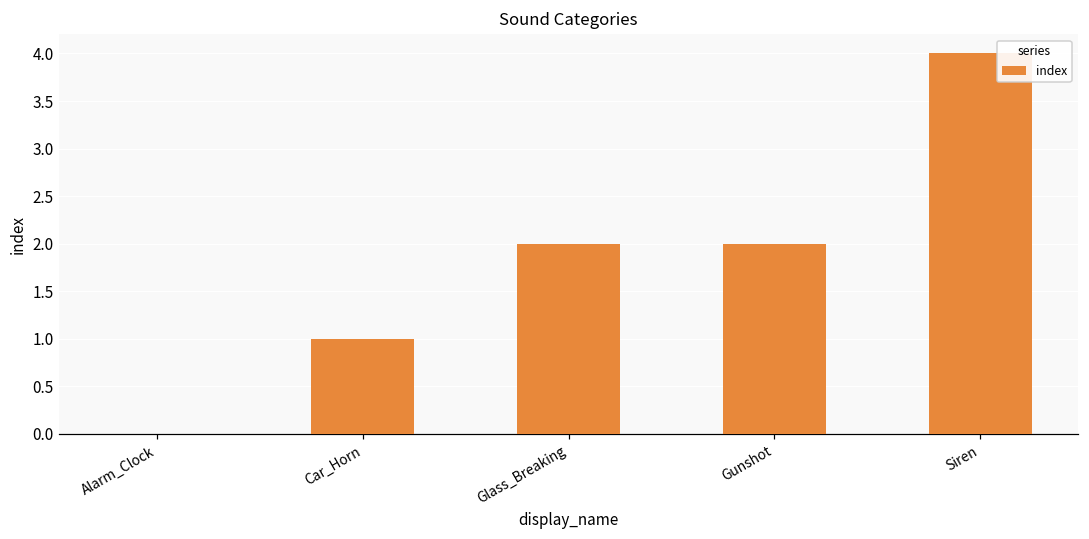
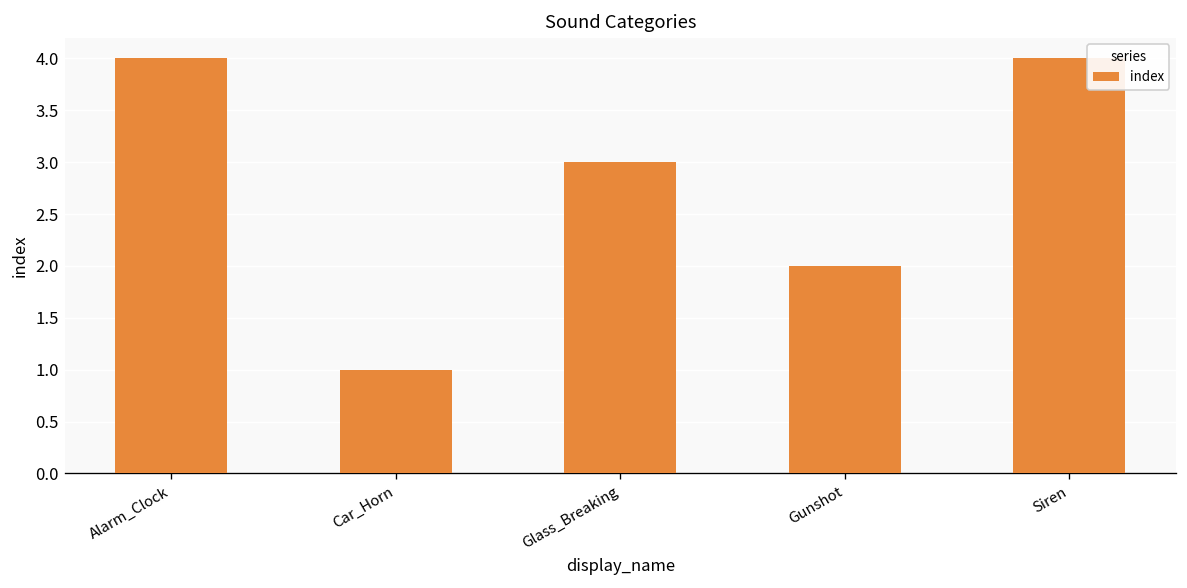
  {
-   "Alarm_Clock": 0,
+   "Alarm_Clock": 4,
    "Car_Horn": 1,
-   "Glass_Breaking": 2,
+   "Glass_Breaking": 3,
    "Gunshot": 2,
    "Siren": 4
  }
